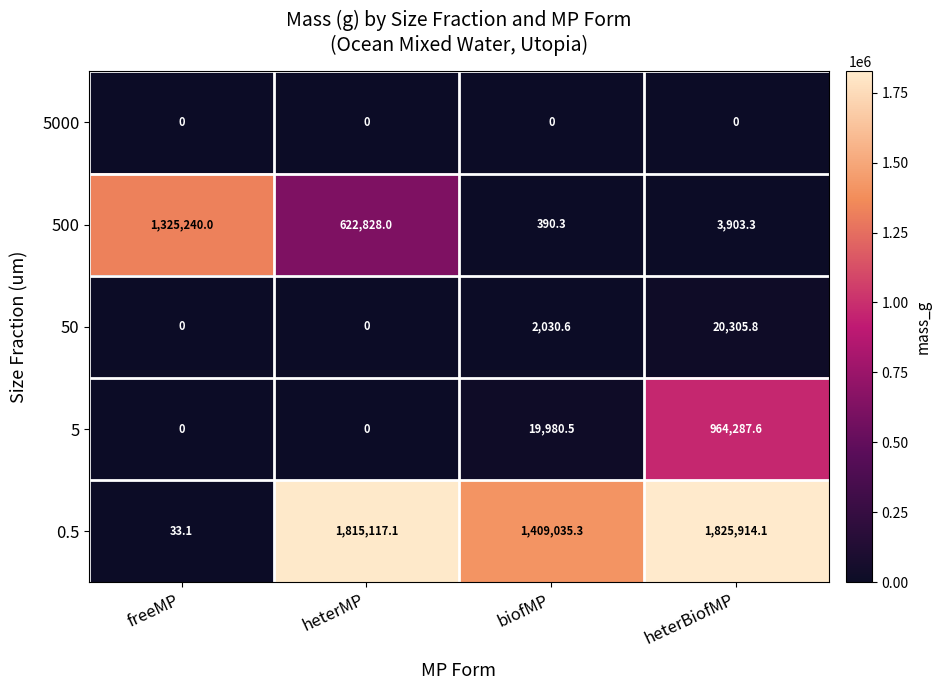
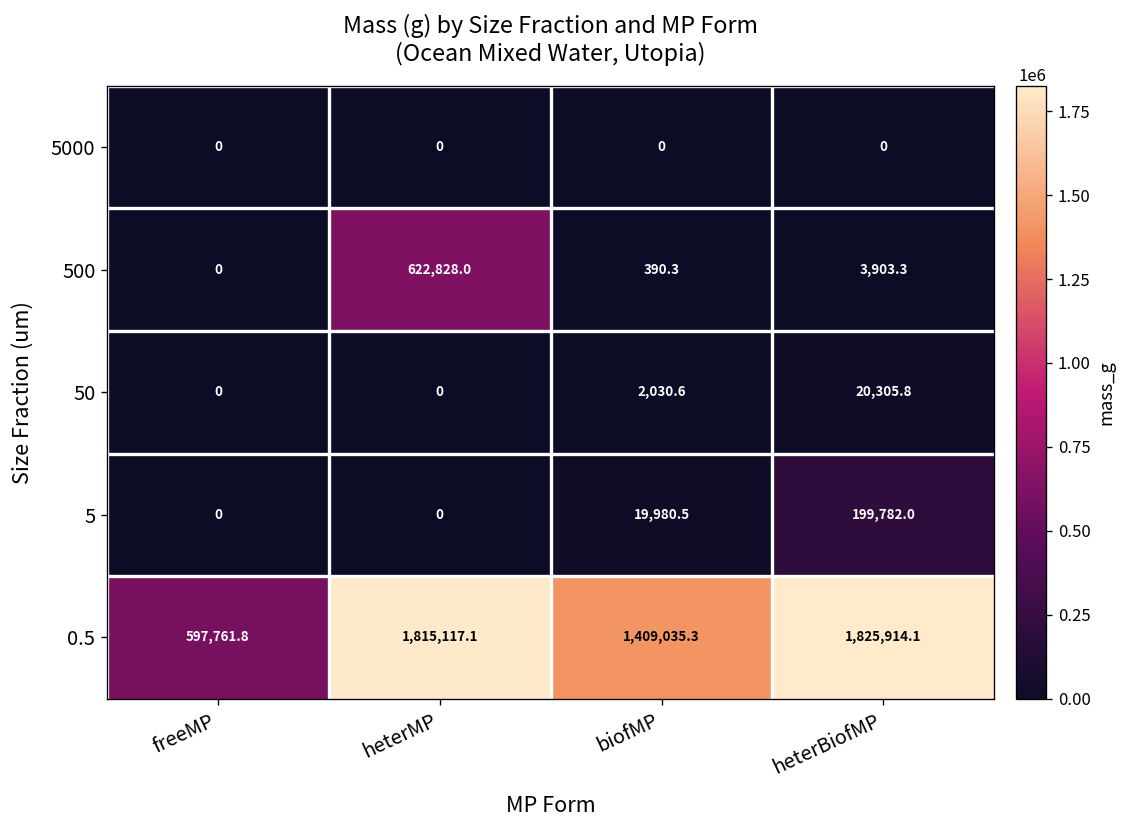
  {
    "5000": {
      "freeMP": "0",
      "heterMP": "0",
      "biofMP": "0",
      "heterBiofMP": "0"
    },
    "500": {
-     "freeMP": "1,325,240.0",
+     "freeMP": "0",
      "heterMP": "622,828.0",
      "biofMP": "390.3",
      "heterBiofMP": "3,903.3"
    },
    "50": {
      "freeMP": "0",
      "heterMP": "0",
      "biofMP": "2,030.6",
      "heterBiofMP": "20,305.8"
    },
    "5": {
      "freeMP": "0",
      "heterMP": "0",
      "biofMP": "19,980.5",
-     "heterBiofMP": "964,287.6"
+     "heterBiofMP": "199,782.0"
    },
    "0.5": {
-     "freeMP": "33.1",
+     "freeMP": "597,761.8",
      "heterMP": "1,815,117.1",
      "biofMP": "1,409,035.3",
      "heterBiofMP": "1,825,914.1"
    }
  }
